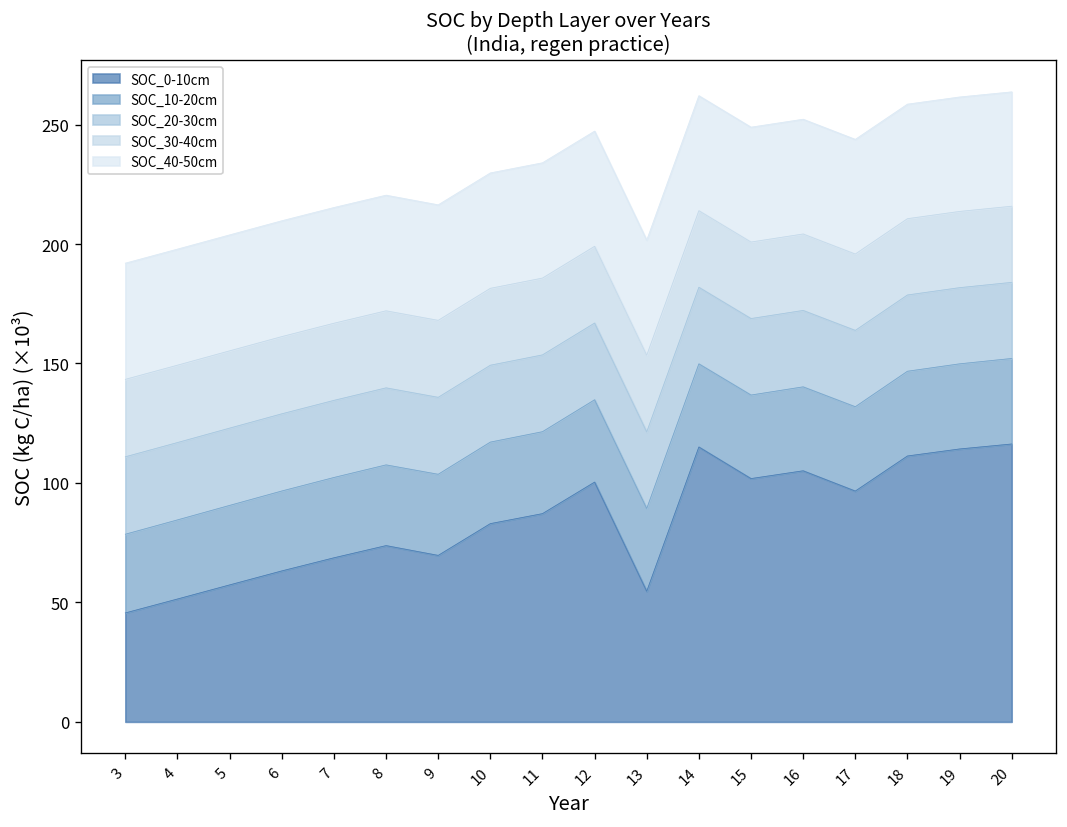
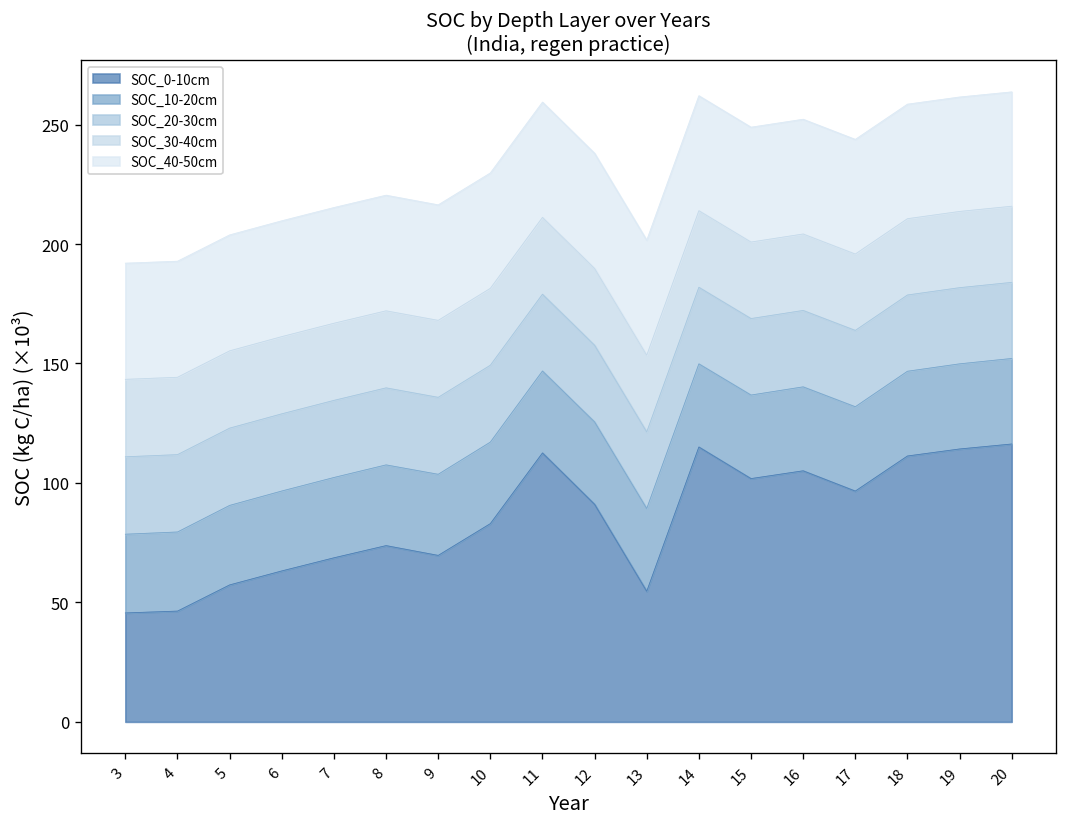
  {
    "SOC_0-10cm": {
      "3": 46,
-     "4": 51,
+     "4": 46,
      "5": 57,
      "6": 63,
      "7": 69,
      "8": 74,
      "9": 70,
      "10": 83,
-     "11": 87,
-     "12": 100,
+     "11": 113,
+     "12": 91,
      "13": 55,
      "14": 115,
      "15": 102,
      "16": 105,
      "17": 97,
      "18": 111,
      "19": 114,
      "20": 116
    }
  }
